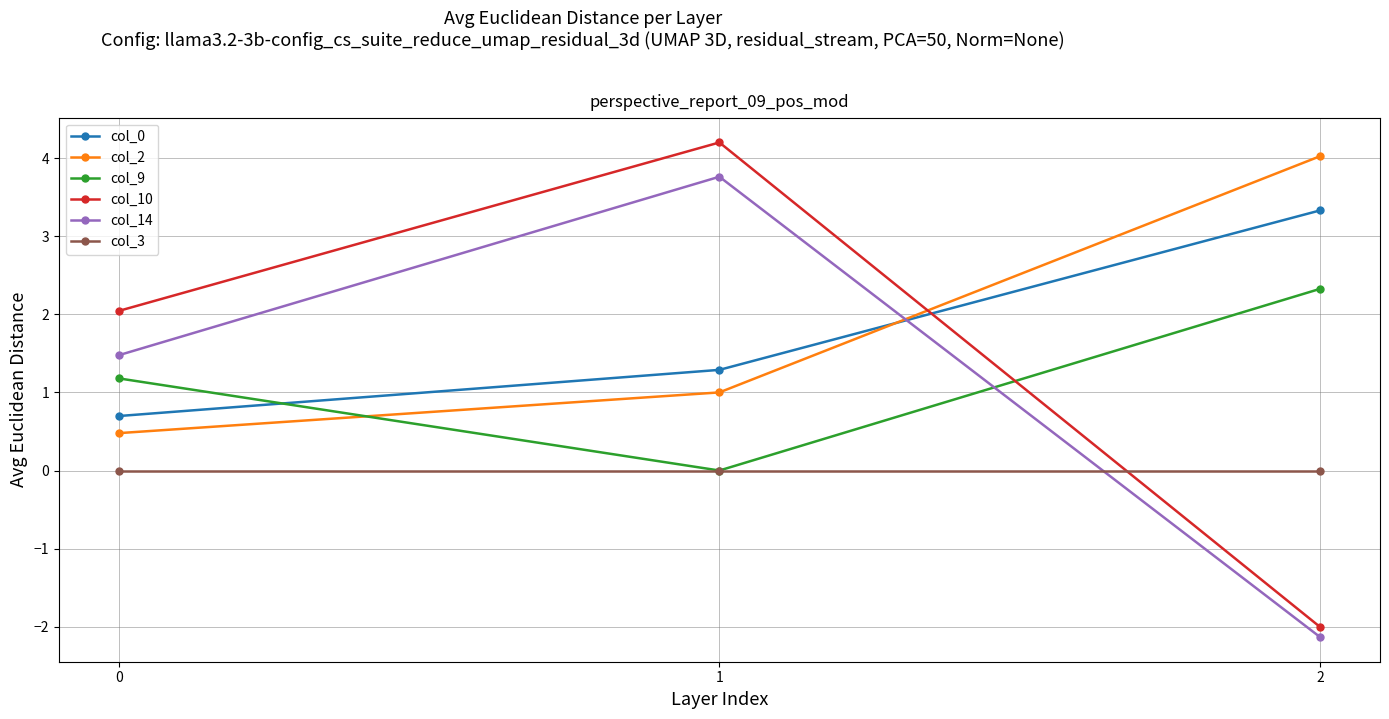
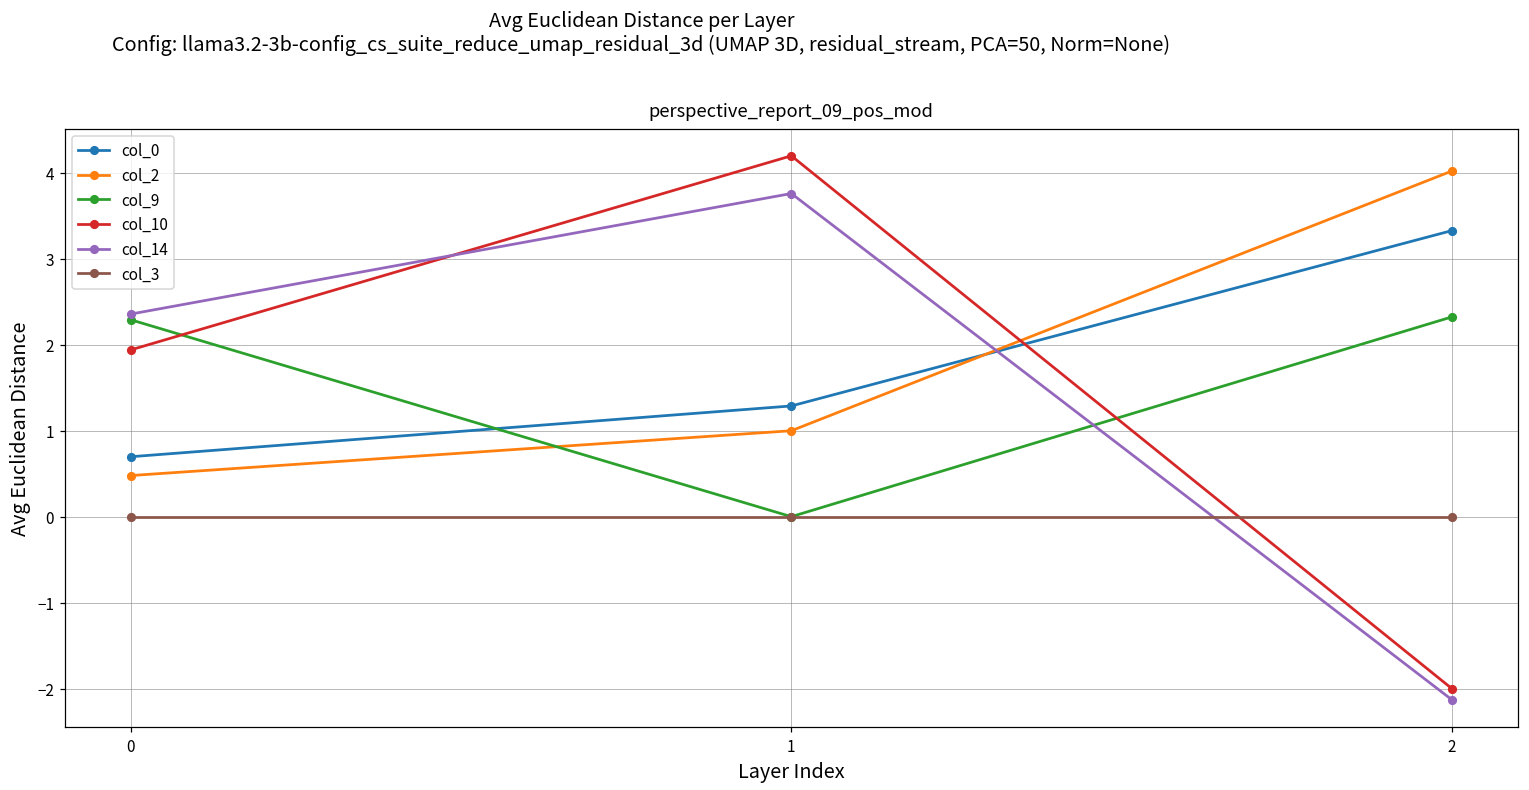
  {
    "col_0": {
      "0": 0.7,
      "1": 1.3,
      "2": 3.3
    },
    "col_2": {
      "0": 0.5,
      "1": 1.0,
      "2": 4.0
    },
    "col_9": {
-     "0": 1.2,
+     "0": 2.3,
      "2": 2.3
    },
    "col_10": {
-     "0": 2.0,
+     "0": 1.9,
      "1": 4.2,
      "2": -2.0
    },
    "col_14": {
-     "0": 1.5,
+     "0": 2.4,
      "1": 3.8,
      "2": -2.1
    },
    "col_3": {
      "0": 0.0,
      "2": 0.0
    }
  }
